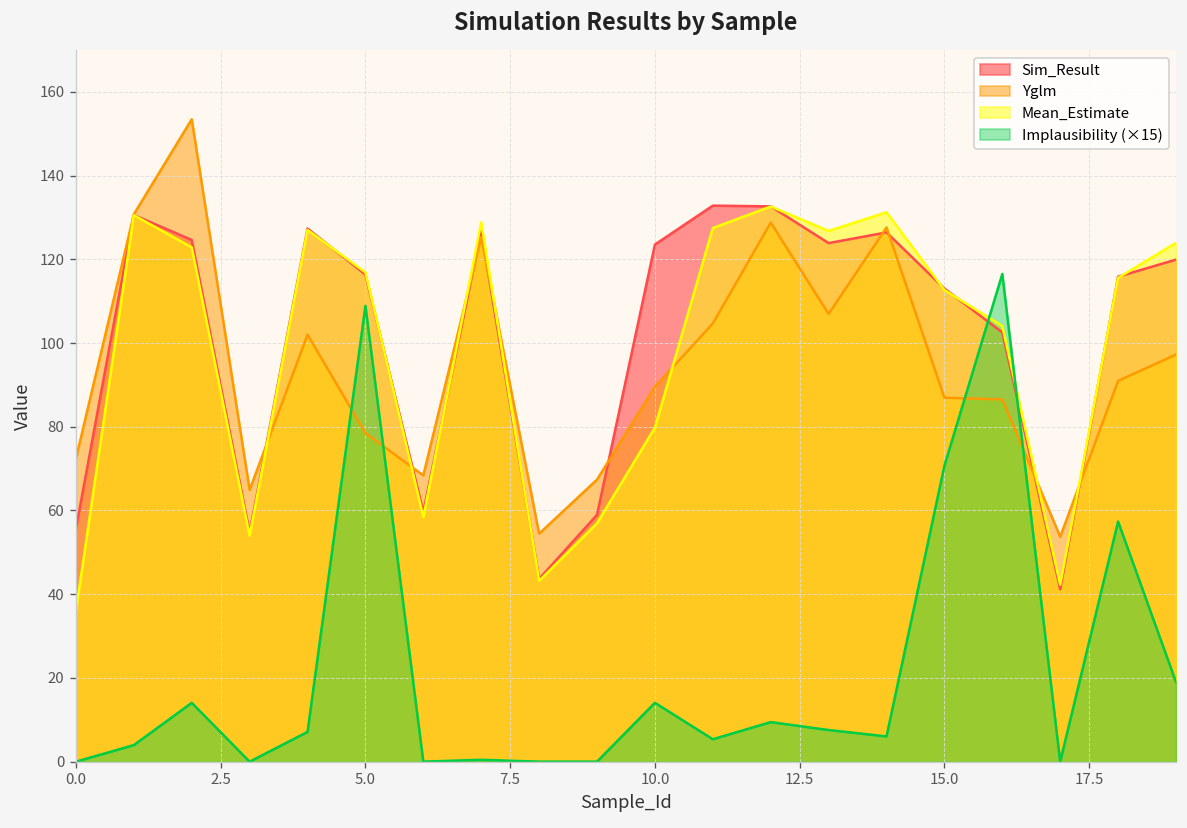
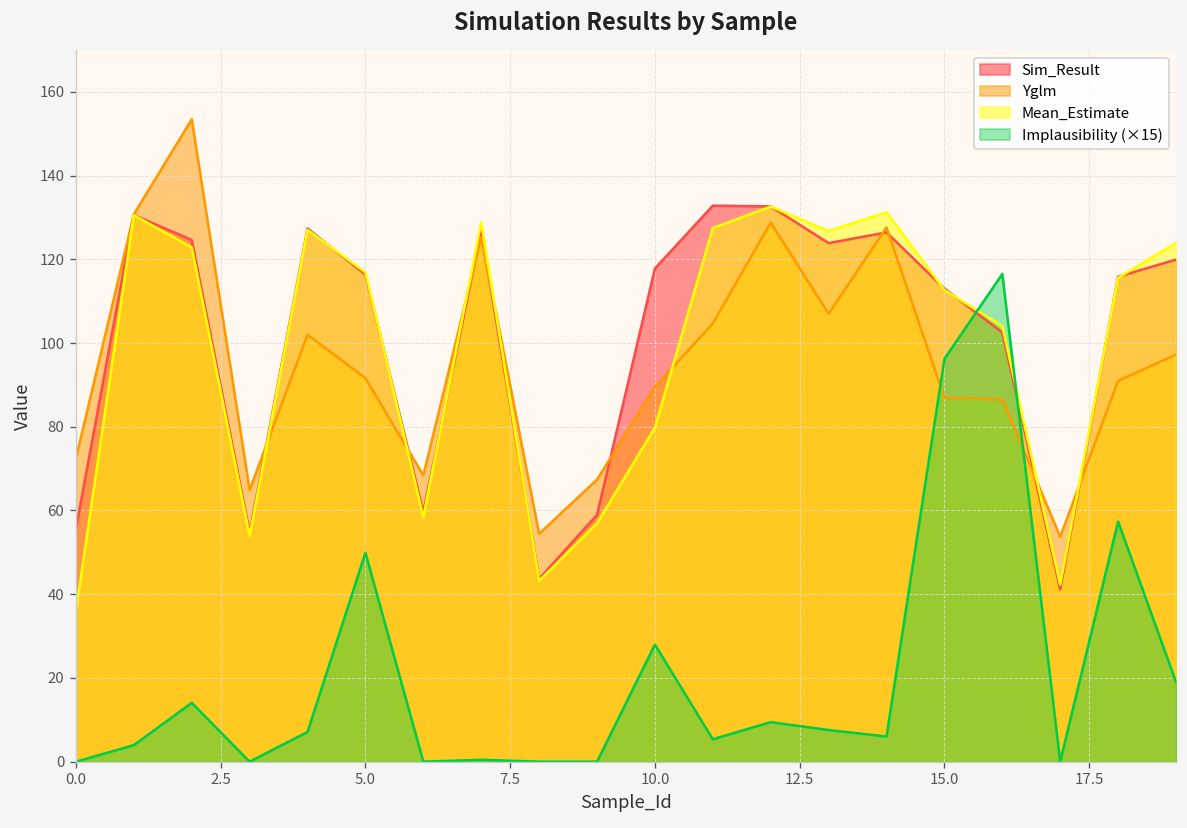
  {
    "Sim_Result": {
      "0.0": 56,
-     "10.0": 124
+     "10.0": 118
    },
    "Yglm": {
      "0.0": 72,
-     "5.0": 78,
+     "5.0": 92,
      "10.0": 90,
      "15.0": 87
    },
    "Mean_Estimate": {
      "0.0": 36,
      "10.0": 80
    },
    "Implausibility (×15)": {
      "0.0": 0,
-     "5.0": 109,
-     "10.0": 14,
-     "15.0": 71
+     "5.0": 50,
+     "10.0": 28,
+     "15.0": 96
    }
  }
